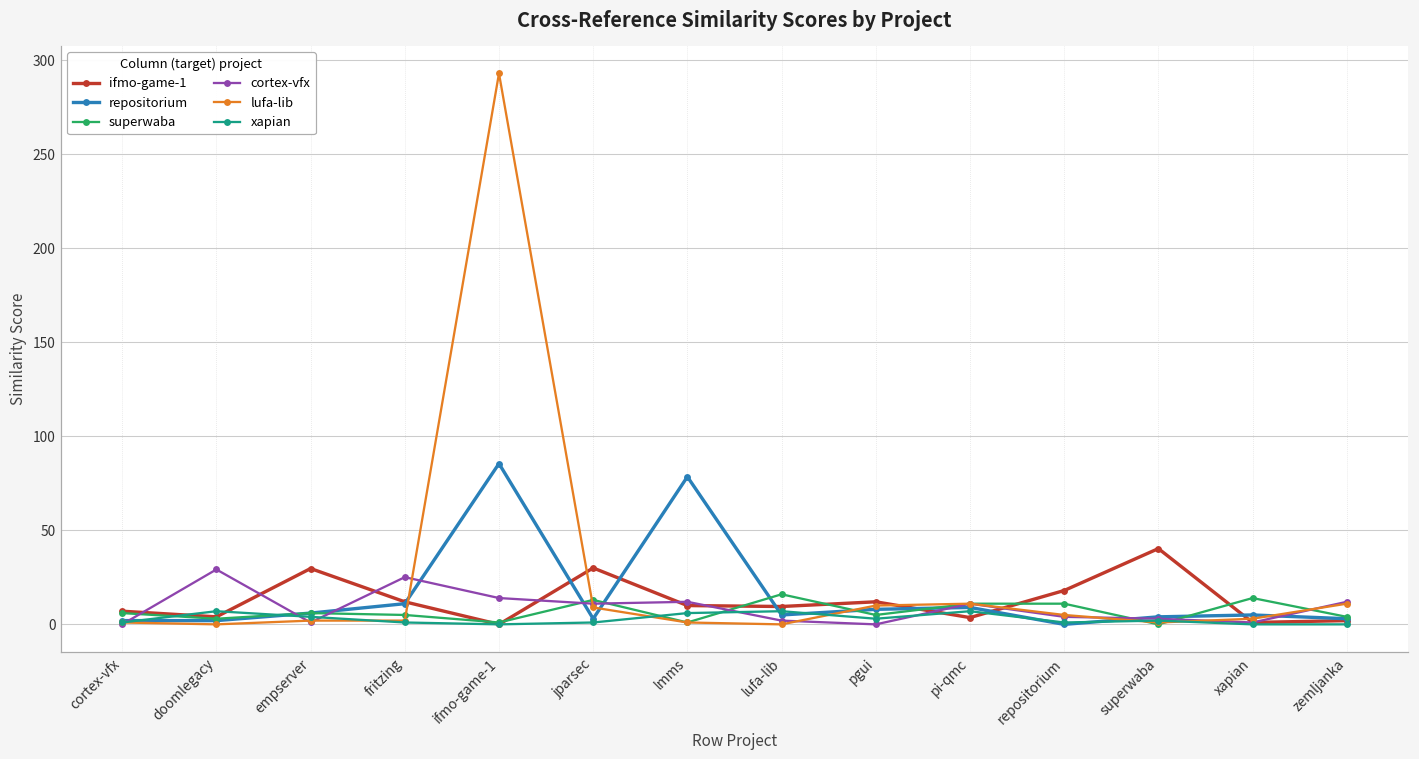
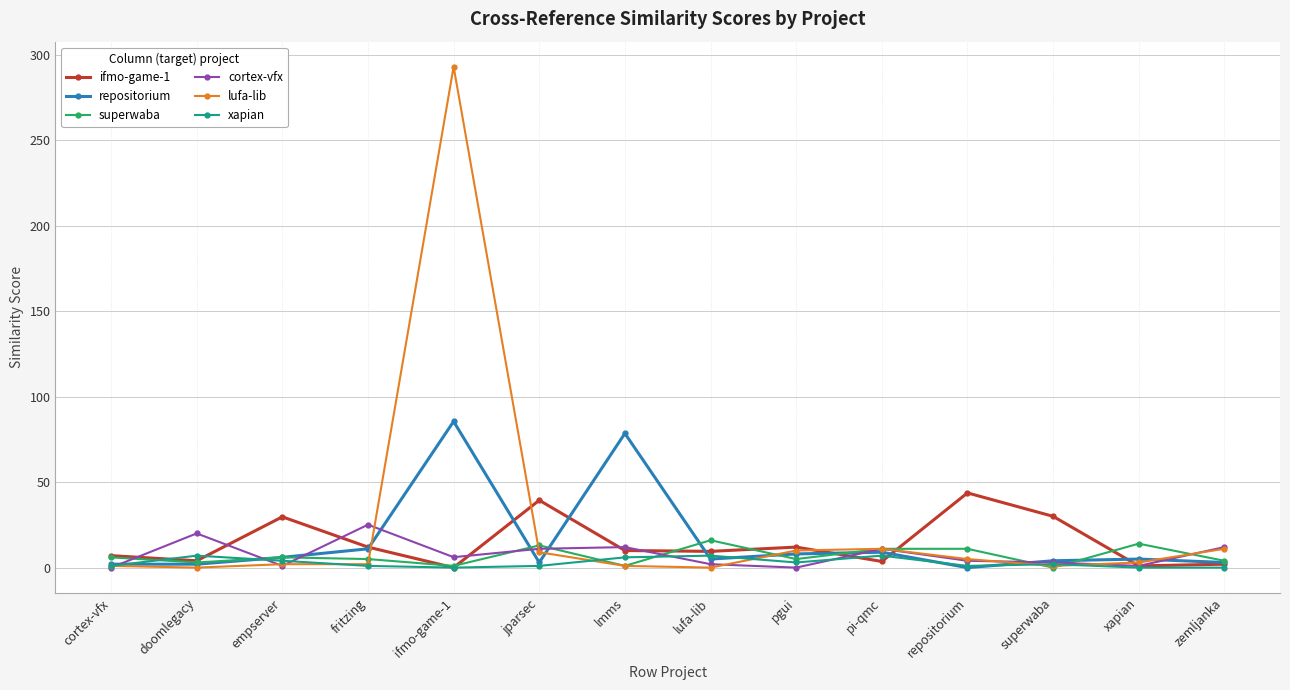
  {
    "ifmo-game-1": {
      "empserver": 30,
-     "jparsec": 30,
+     "jparsec": 39,
      "lmms": 10,
      "lufa-lib": 10,
      "pgui": 12,
      "pi-qmc": 4,
-     "repositorium": 18,
-     "superwaba": 40
+     "repositorium": 44,
+     "superwaba": 30
    },
    "repositorium": {
      "ifmo-game-1": 86,
      "jparsec": 3,
      "lmms": 79,
      "lufa-lib": 5,
      "pgui": 8,
      "pi-qmc": 9,
      "xapian": 5
    },
    "cortex-vfx": {
-     "doomlegacy": 29,
+     "doomlegacy": 20,
      "fritzing": 25,
-     "ifmo-game-1": 14,
+     "ifmo-game-1": 6,
      "jparsec": 11,
      "lmms": 12,
      "lufa-lib": 2,
      "pgui": 0
    },
    "lufa-lib": {
      "doomlegacy": 0,
      "ifmo-game-1": 293,
      "jparsec": 9,
      "lufa-lib": 0,
      "pgui": 10,
      "xapian": 3
    }
  }
